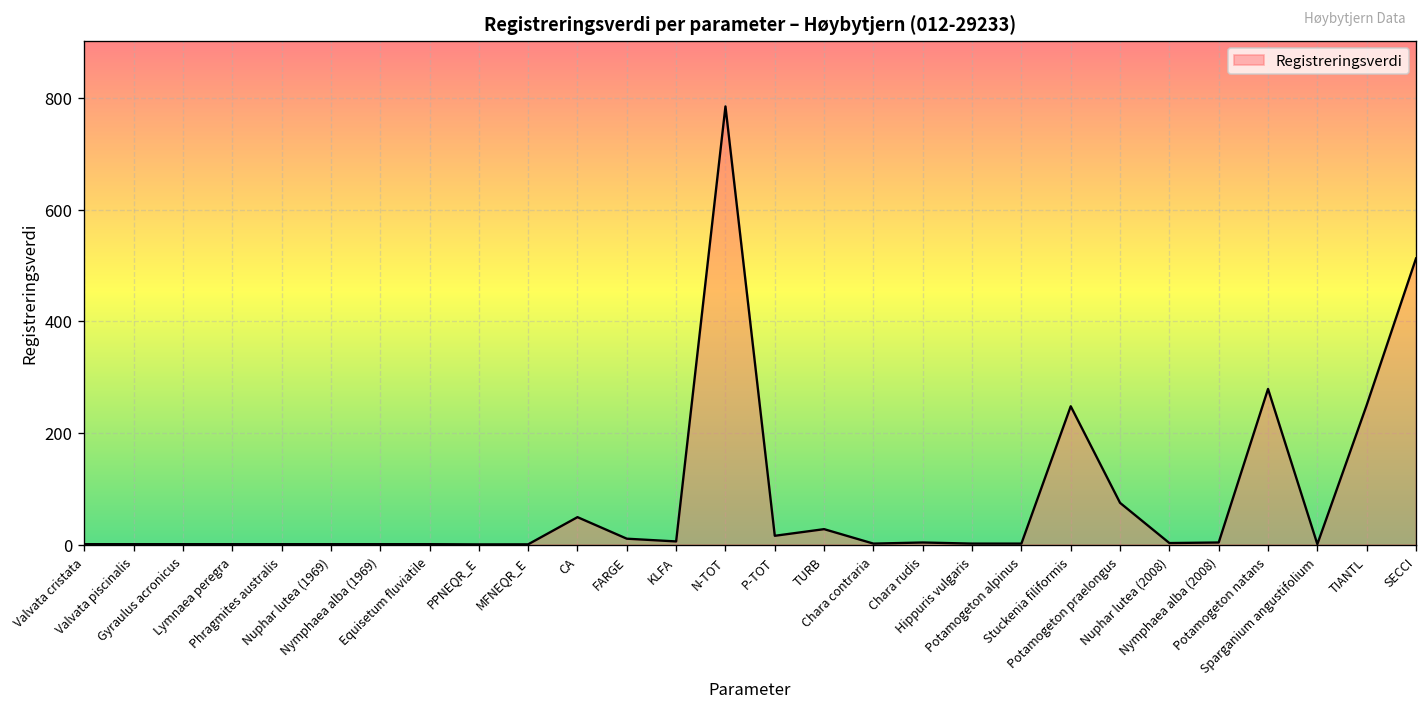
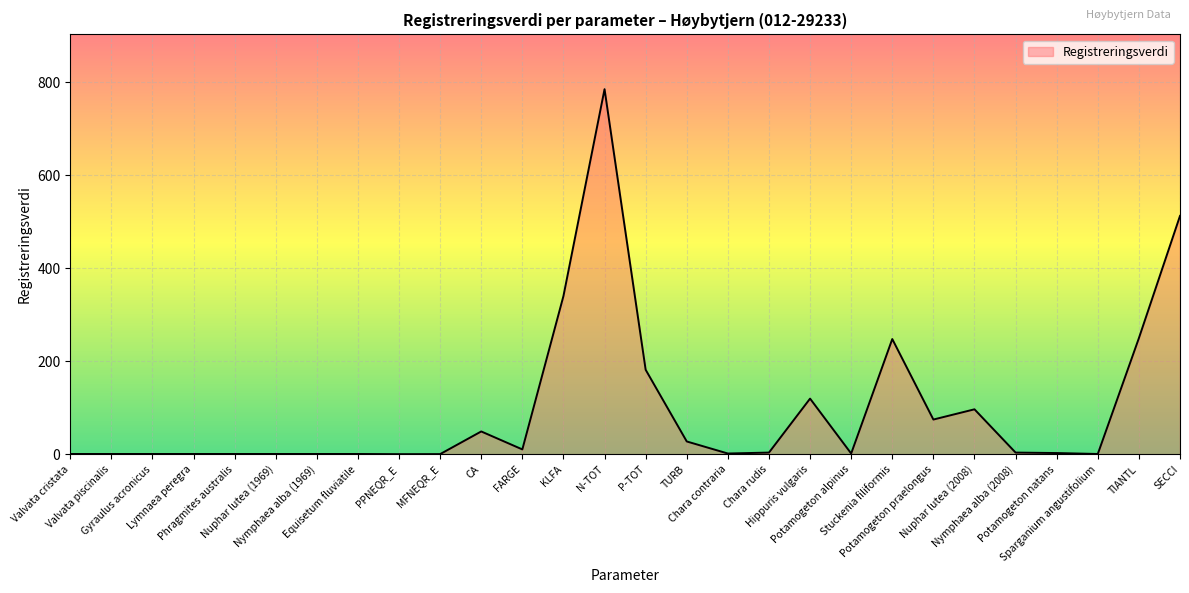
  {
    "Valvata cristata": 0,
    "Valvata piscinalis": 0,
    "Gyraulus acronicus": 0,
    "Lymnaea peregra": 0,
    "Phragmites australis": 0,
    "Nuphar lutea (1969)": 0,
    "Nymphaea alba (1969)": 0,
    "Equisetum fluviatile": 0,
    "PPNEQR_E": 0,
    "MFNEQR_E": 0,
    "CA": 50,
    "FARGE": 10,
-   "KLFA": 10,
+   "KLFA": 340,
    "N-TOT": 790,
-   "P-TOT": 20,
+   "P-TOT": 180,
    "TURB": 30,
    "Chara contraria": 0,
    "Chara rudis": 0,
-   "Hippuris vulgaris": 0,
+   "Hippuris vulgaris": 120,
    "Potamogeton alpinus": 0,
    "Stuckenia filiformis": 250,
    "Potamogeton praelongus": 80,
-   "Nuphar lutea (2008)": 0,
+   "Nuphar lutea (2008)": 100,
    "Nymphaea alba (2008)": 0,
-   "Potamogeton natans": 280,
+   "Potamogeton natans": 0,
    "Sparganium angustifolium": 0,
    "TIANTL": 250,
    "SECCI": 510
  }
